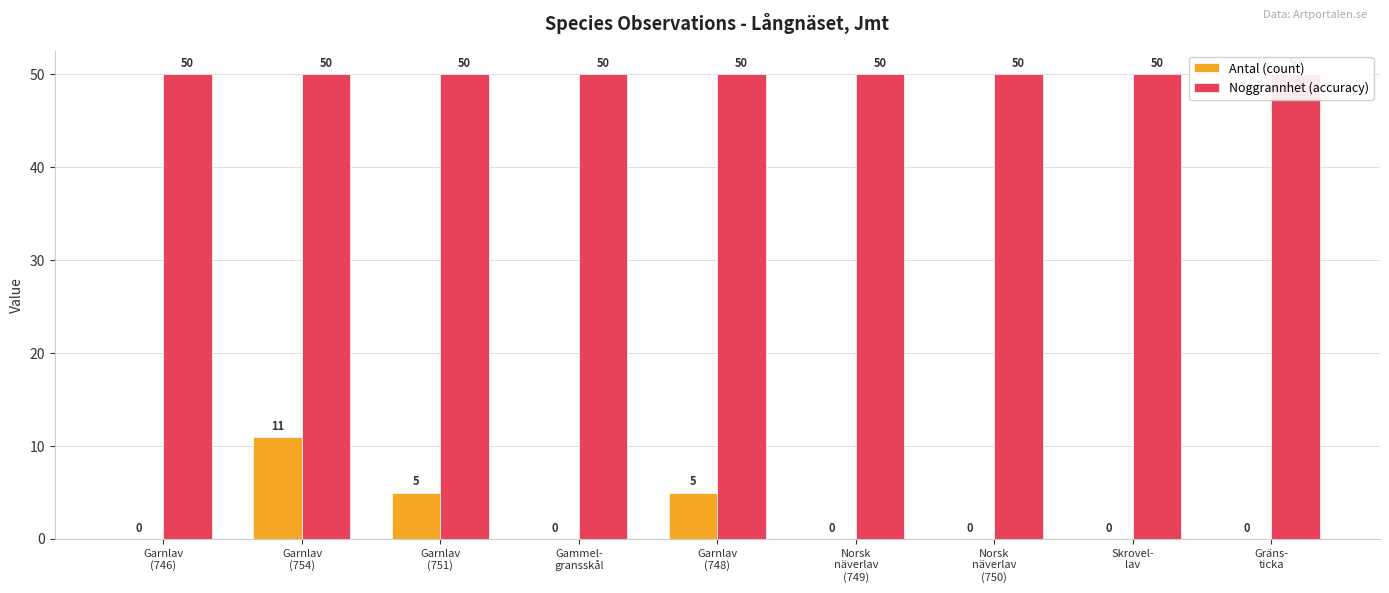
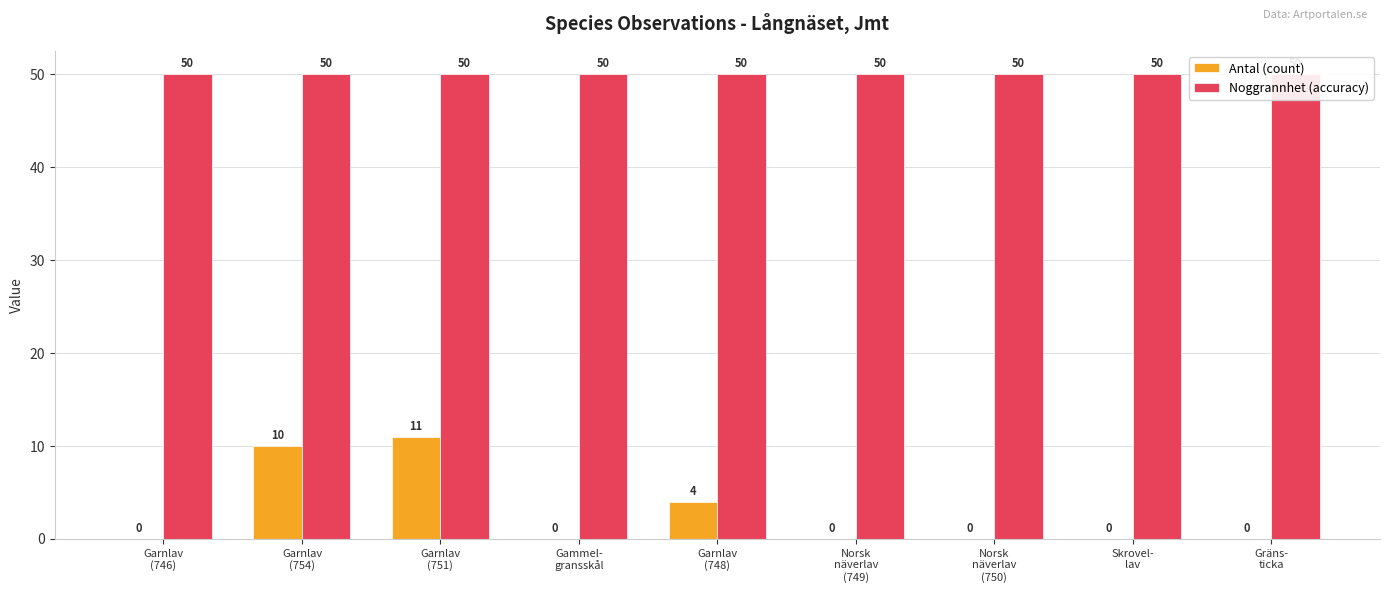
  {
    "Antal (count)": {
      "Garnlav (746)": 0,
-     "Garnlav (754)": 11,
-     "Garnlav (751)": 5,
+     "Garnlav (754)": 10,
+     "Garnlav (751)": 11,
      "Gammel- gransskål": 0,
-     "Garnlav (748)": 5,
+     "Garnlav (748)": 4,
      "Norsk näverlav (749)": 0,
      "Norsk näverlav (750)": 0,
      "Skrovel- lav": 0,
      "Gräns- ticka": 0
    },
    "Noggrannhet (accuracy)": {
      "Garnlav (746)": 50,
      "Garnlav (754)": 50,
      "Garnlav (751)": 50,
      "Gammel- gransskål": 50,
      "Garnlav (748)": 50,
      "Norsk näverlav (749)": 50,
      "Norsk näverlav (750)": 50,
      "Skrovel- lav": 50
    }
  }
